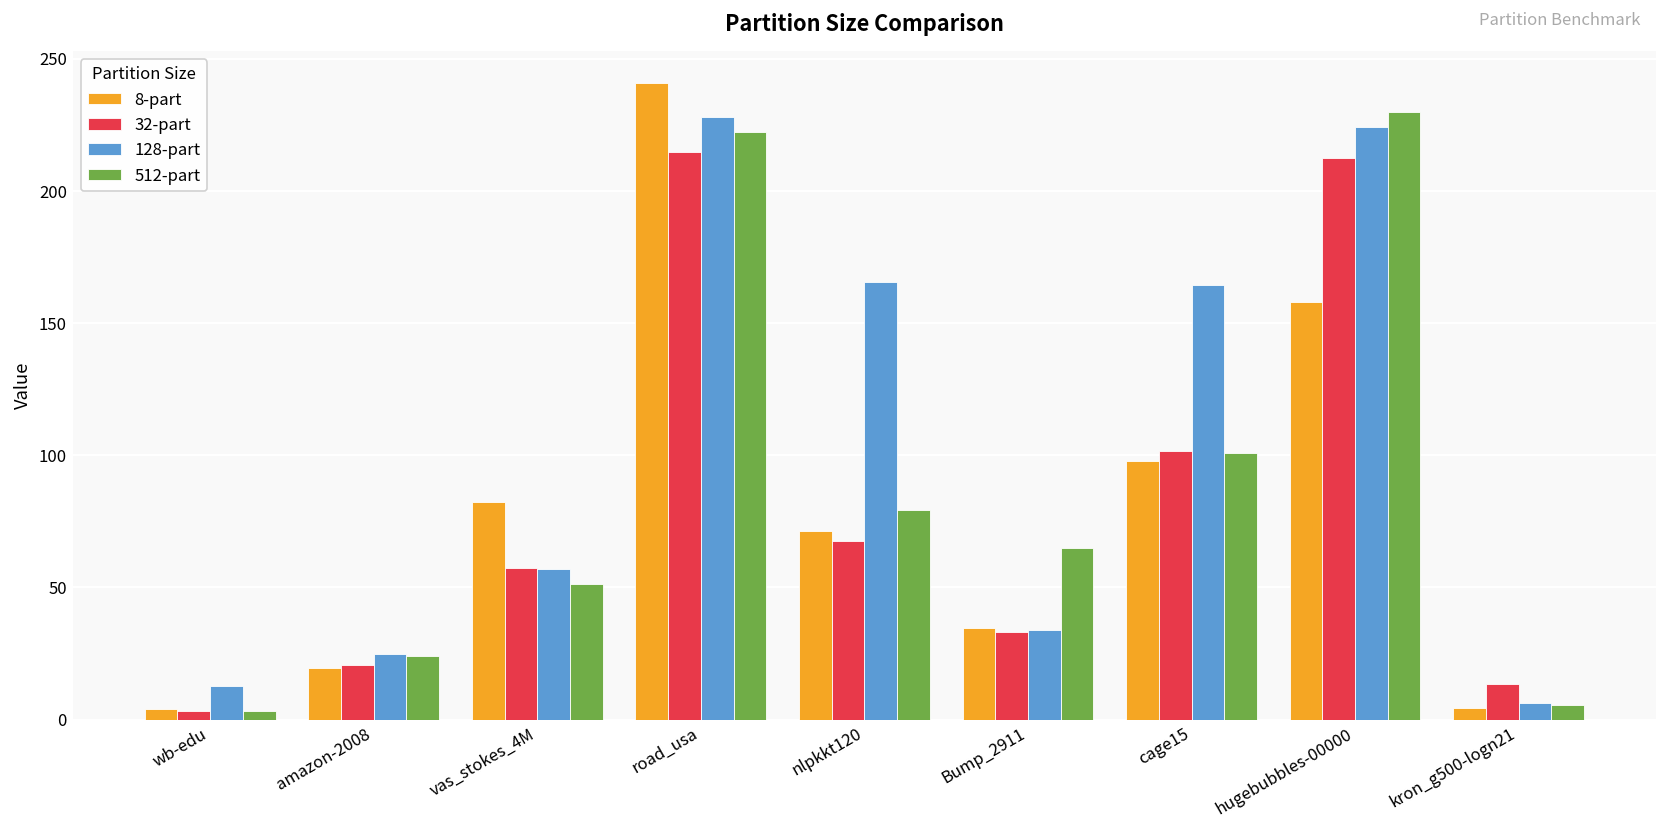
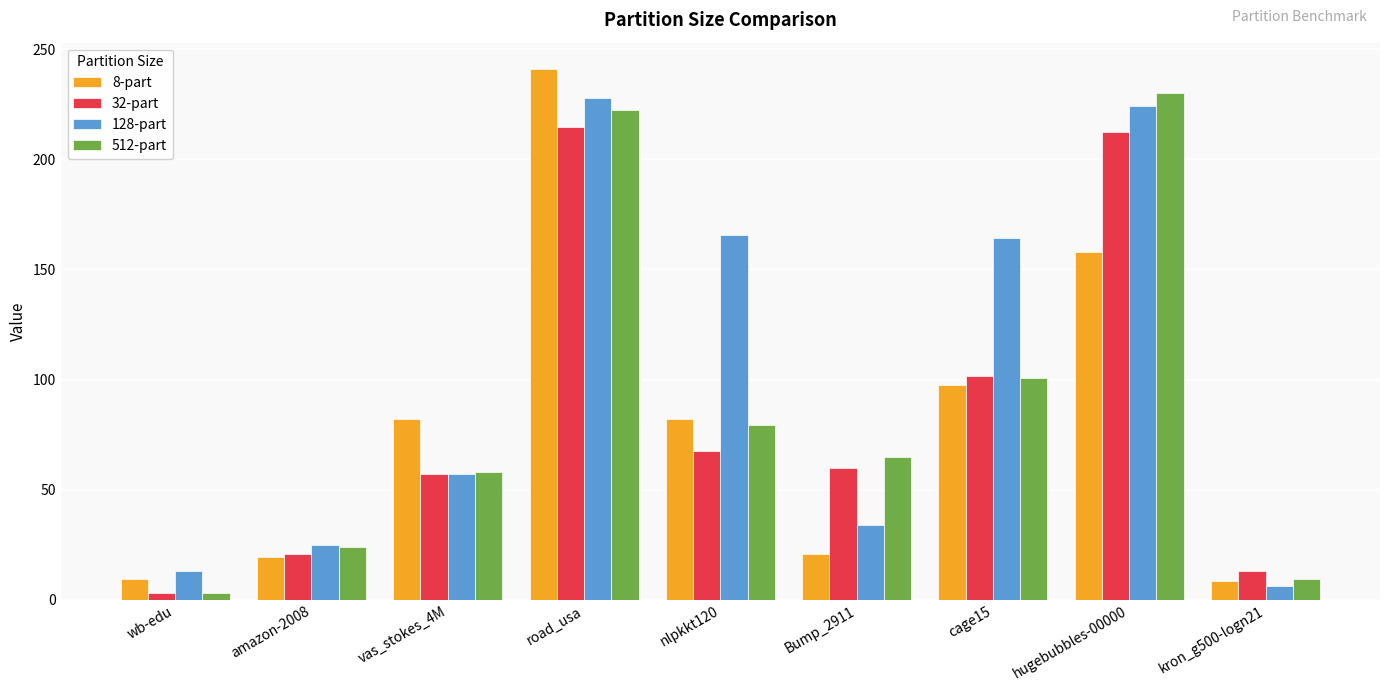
  {
    "8-part": {
-     "wb-edu": 4,
+     "wb-edu": 9,
      "amazon-2008": 19,
      "vas_stokes_4M": 82,
      "road_usa": 241,
-     "nlpkkt120": 72,
-     "Bump_2911": 35,
+     "nlpkkt120": 82,
+     "Bump_2911": 21,
      "cage15": 98,
      "hugebubbles-00000": 158,
-     "kron_g500-logn21": 4
+     "kron_g500-logn21": 9
    },
    "32-part": {
      "wb-edu": 3,
      "amazon-2008": 21,
      "vas_stokes_4M": 57,
      "road_usa": 215,
      "nlpkkt120": 68,
-     "Bump_2911": 33,
+     "Bump_2911": 60,
      "cage15": 102,
      "hugebubbles-00000": 212,
      "kron_g500-logn21": 13
    },
    "128-part": {
      "wb-edu": 13,
      "amazon-2008": 25,
      "vas_stokes_4M": 57,
      "road_usa": 228,
      "nlpkkt120": 165,
      "Bump_2911": 34,
      "cage15": 164,
      "hugebubbles-00000": 224,
      "kron_g500-logn21": 6
    },
    "512-part": {
      "wb-edu": 3,
      "amazon-2008": 24,
-     "vas_stokes_4M": 51,
+     "vas_stokes_4M": 58,
      "road_usa": 222,
      "nlpkkt120": 79,
      "Bump_2911": 65,
      "cage15": 101,
      "hugebubbles-00000": 230,
-     "kron_g500-logn21": 5
+     "kron_g500-logn21": 10
    }
  }
